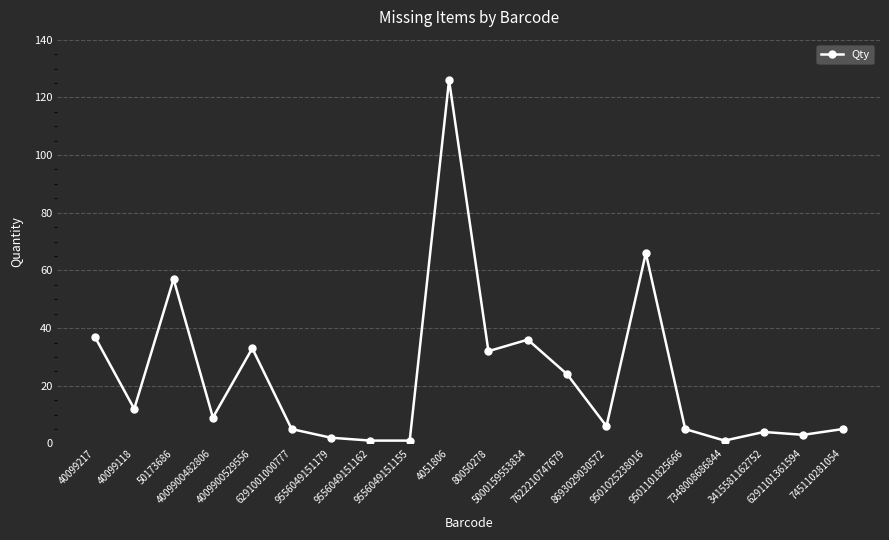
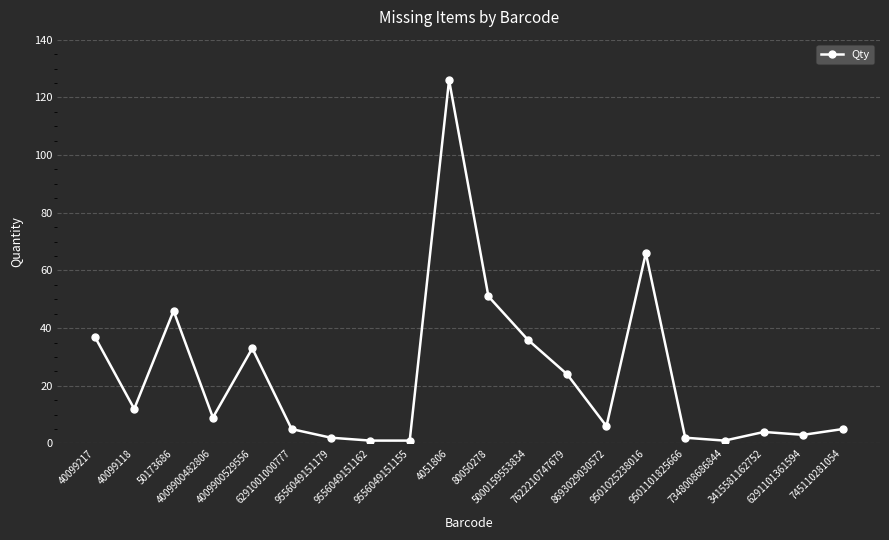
  {
    "40099217": 37,
    "40099118": 12,
-   "50173686": 57,
+   "50173686": 46,
    "4009900482806": 9,
    "4009900529556": 33,
    "6291001000777": 5,
    "9556049151179": 2,
    "9556049151162": 1,
    "9556049151155": 1,
    "4051806": 126,
-   "80050278": 32,
+   "80050278": 51,
    "5000159553834": 36,
    "7622210747679": 24,
    "8693029030572": 6,
    "9501025238016": 66,
-   "9501101825666": 5,
+   "9501101825666": 2,
    "7348008686844": 1,
    "3415581162752": 4,
    "6291101361594": 3,
    "745110281054": 5
  }
